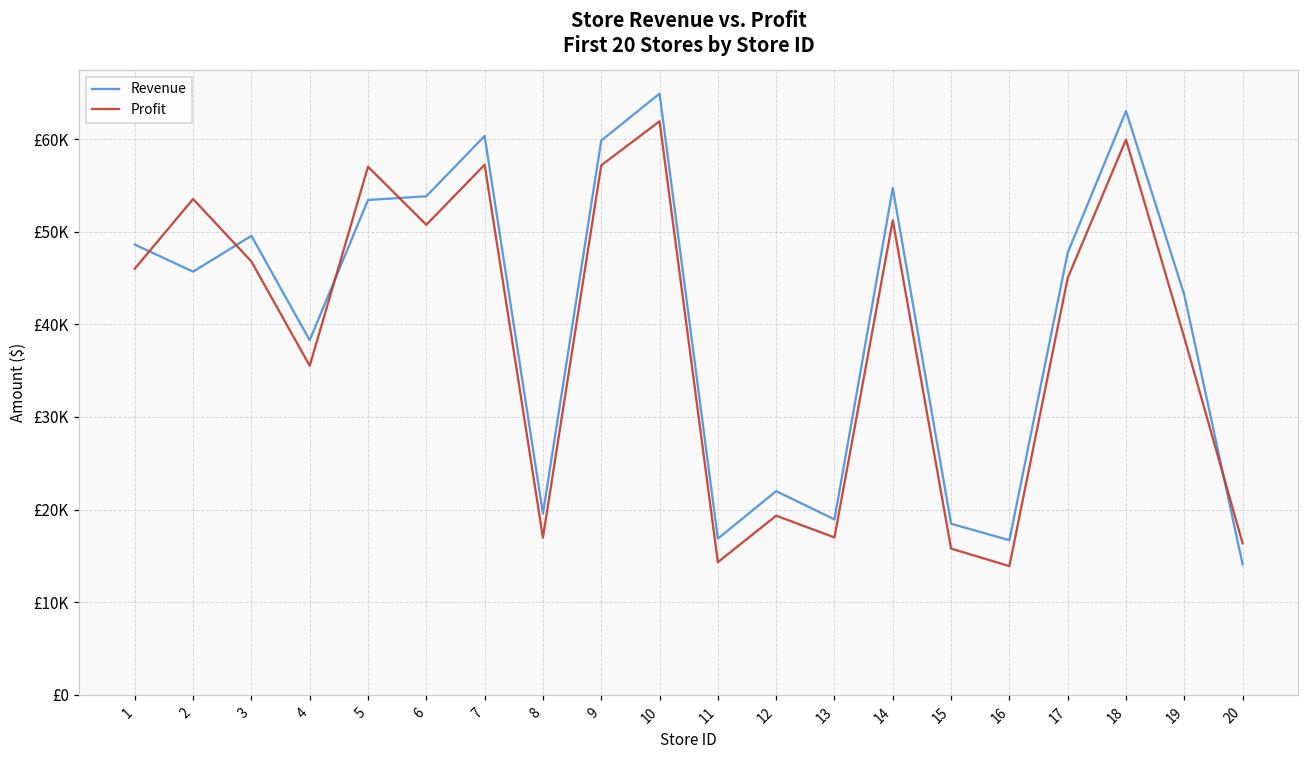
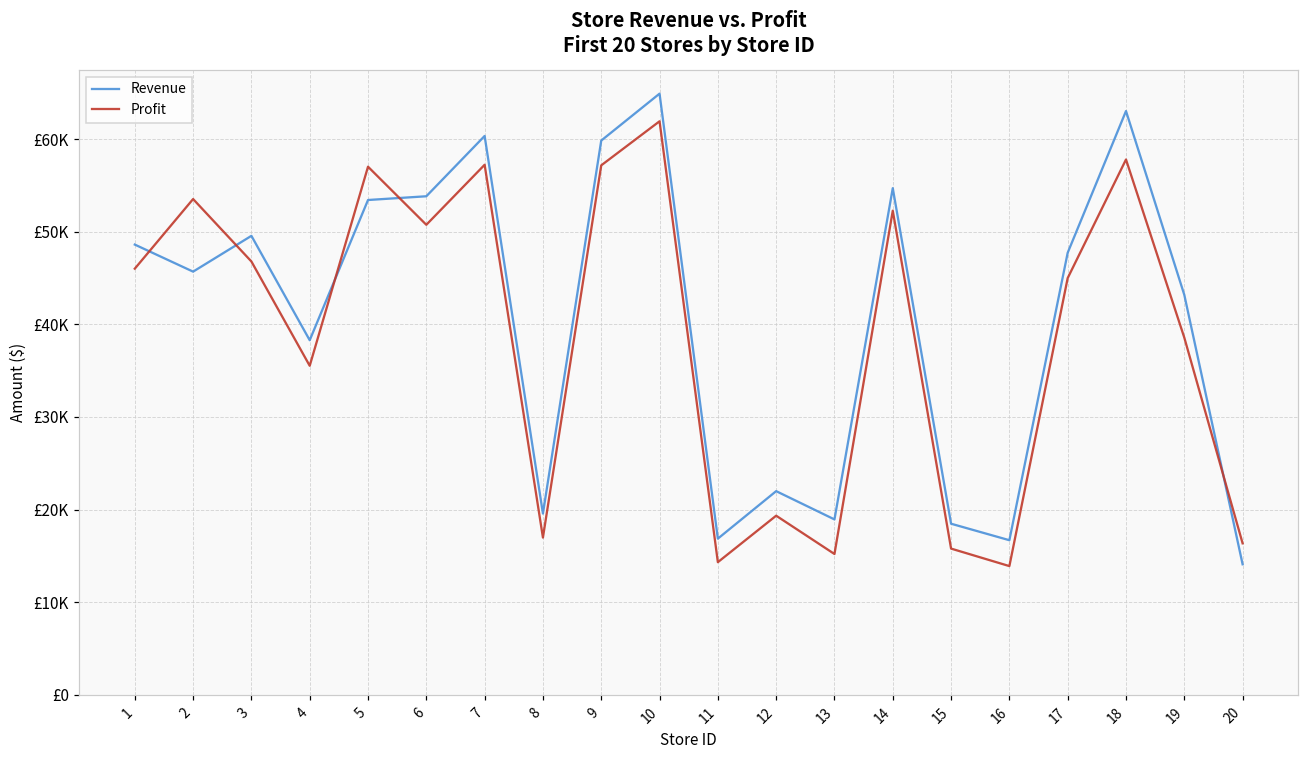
  {
    "Revenue": {
      "1": "£49000",
      "2": "£46000",
      "3": "£50000",
      "4": "£38000",
      "5": "£53000",
      "6": "£54000",
      "7": "£60000",
      "8": "£20000",
      "9": "£60000",
      "10": "£65000",
      "11": "£17000",
      "12": "£22000",
      "13": "£19000",
      "14": "£55000",
      "15": "£18000",
      "16": "£17000",
      "17": "£48000",
      "18": "£63000",
      "19": "£43000",
      "20": "£14000"
    },
    "Profit": {
      "1": "£46000",
      "2": "£54000",
      "3": "£47000",
      "4": "£36000",
      "5": "£57000",
      "6": "£51000",
      "7": "£57000",
      "8": "£17000",
      "9": "£57000",
      "10": "£62000",
      "11": "£14000",
      "12": "£19000",
-     "13": "£17000",
-     "14": "£51000",
+     "13": "£15000",
+     "14": "£52000",
      "15": "£16000",
      "16": "£14000",
      "17": "£45000",
-     "18": "£60000",
+     "18": "£58000",
      "19": "£39000",
      "20": "£16000"
    }
  }
